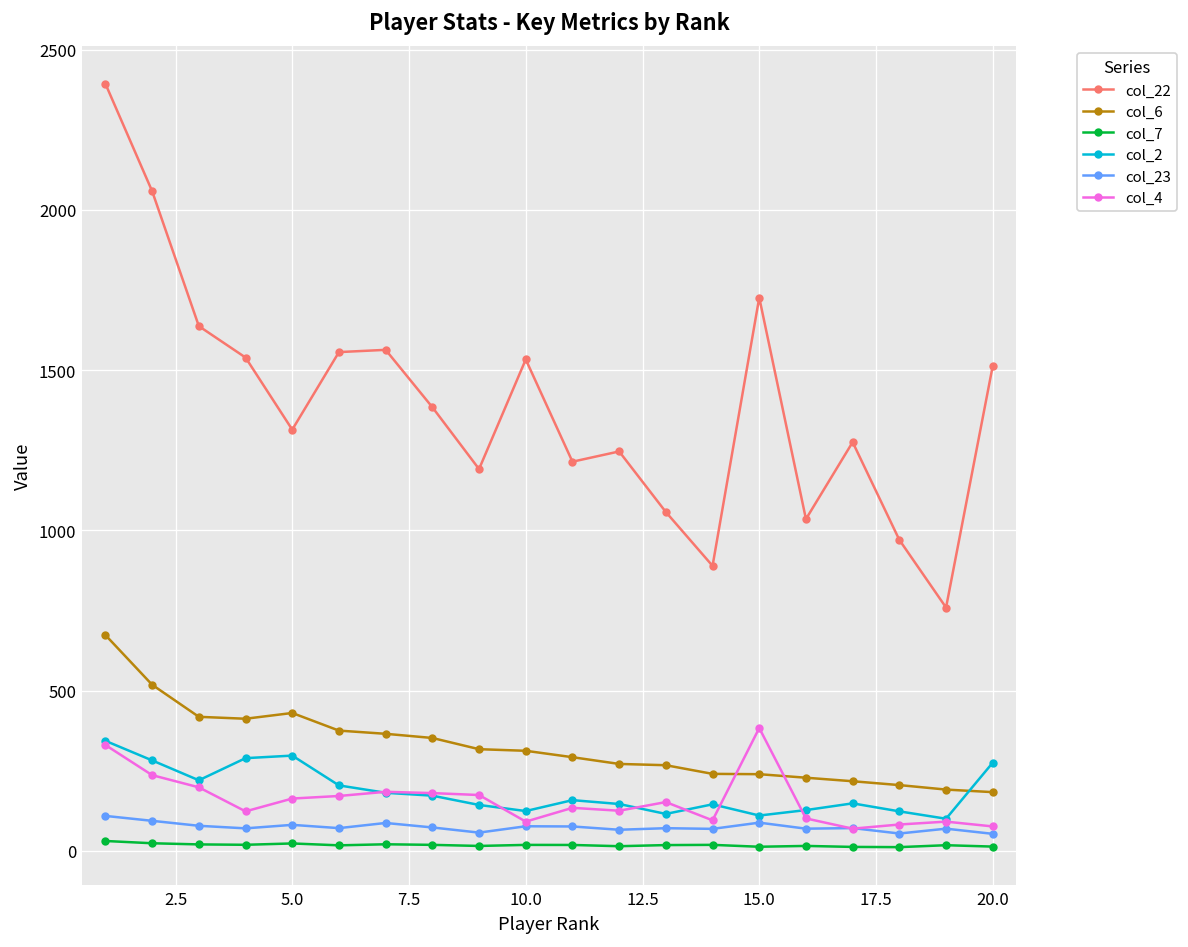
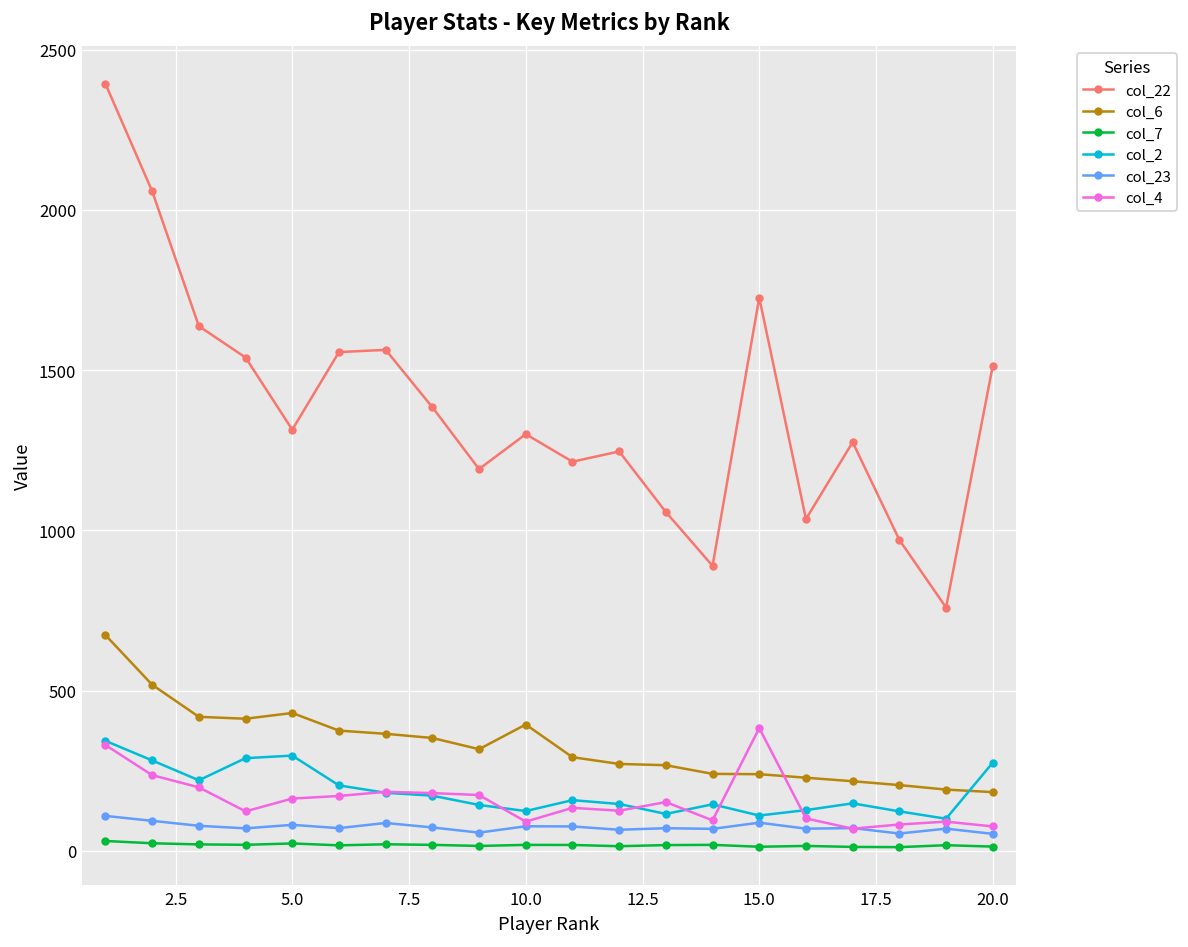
  {
    "col_22": {
      "5.0": 1310,
-     "10.0": 1530,
+     "10.0": 1300,
      "15.0": 1730,
      "20.0": 1510
    },
    "col_6": {
      "5.0": 430,
-     "10.0": 310,
+     "10.0": 390,
      "15.0": 240,
      "20.0": 180
    },
    "col_7": {
      "5.0": 20,
      "10.0": 20,
      "15.0": 10,
      "20.0": 10
    },
    "col_2": {
      "5.0": 300,
      "10.0": 120,
      "15.0": 110,
      "20.0": 280
    },
    "col_23": {
      "5.0": 80,
      "10.0": 80,
      "15.0": 90,
      "20.0": 50
    },
    "col_4": {
      "5.0": 160,
      "10.0": 90,
      "15.0": 380,
      "20.0": 80
    }
  }
